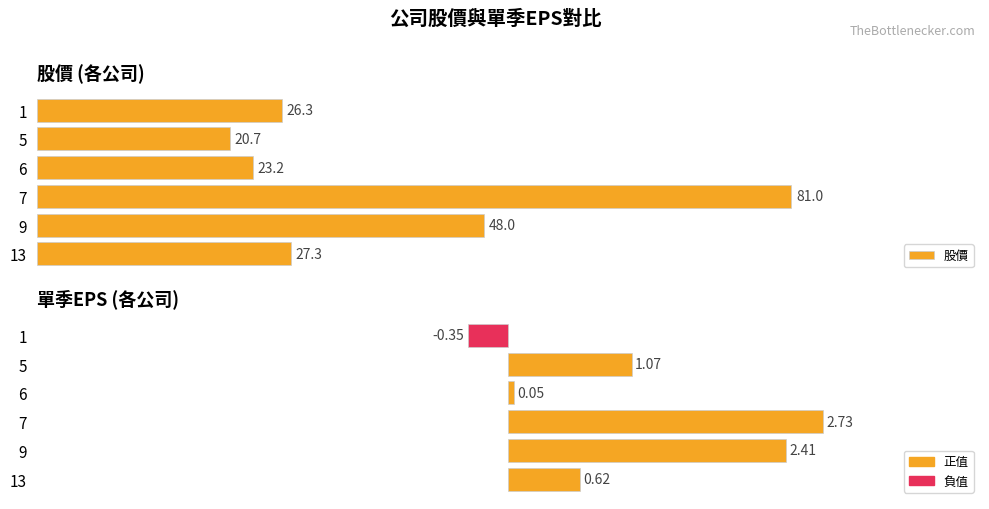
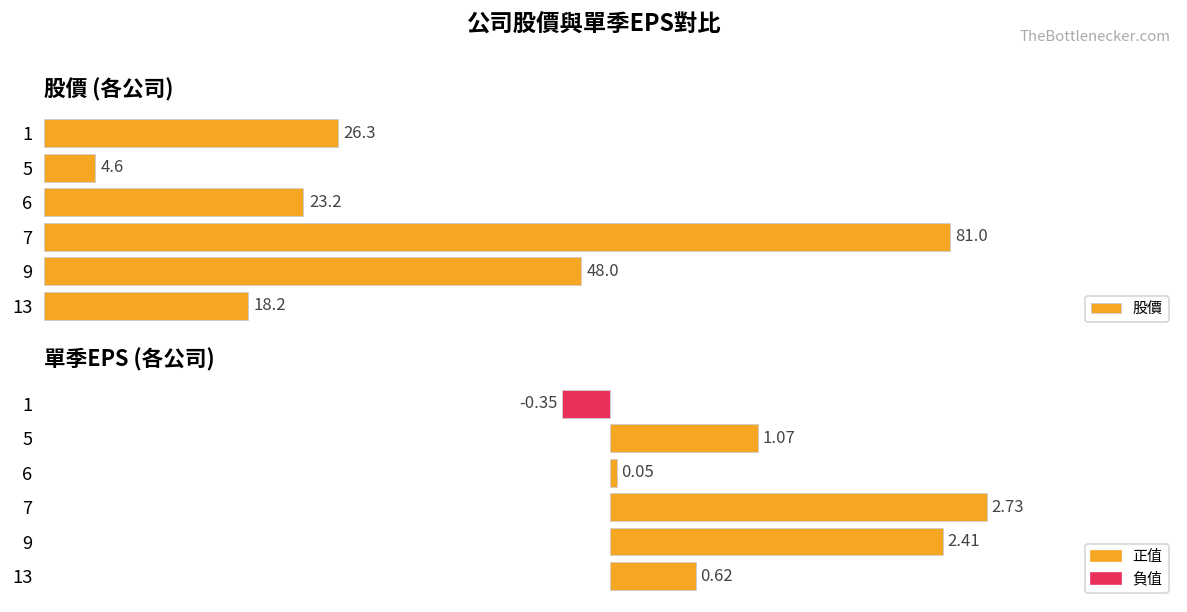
  {
    "股價 (各公司)": {
      "1": 26.3,
-     "5": 20.7,
+     "5": 4.6,
      "6": 23.2,
      "7": 81.0,
      "9": 48.0,
-     "13": 27.3
+     "13": 18.2
    },
    "單季EPS (各公司)": {
      "1": -0.35,
      "5": 1.07,
      "6": 0.05,
      "7": 2.73,
      "9": 2.41,
      "13": 0.62
    }
  }
